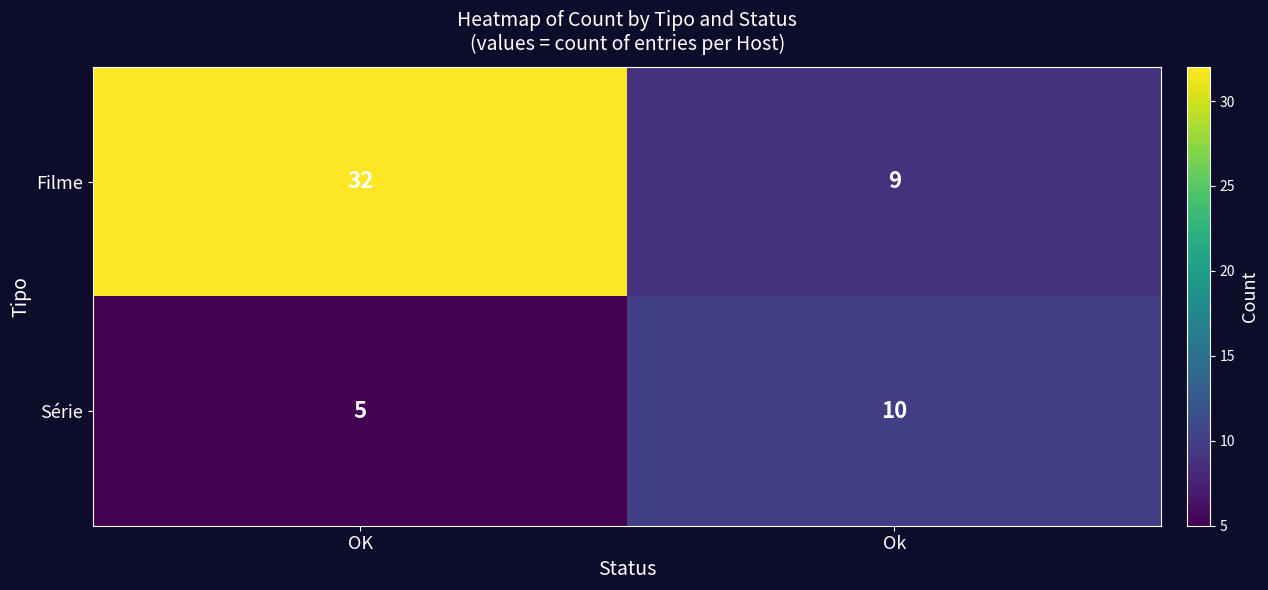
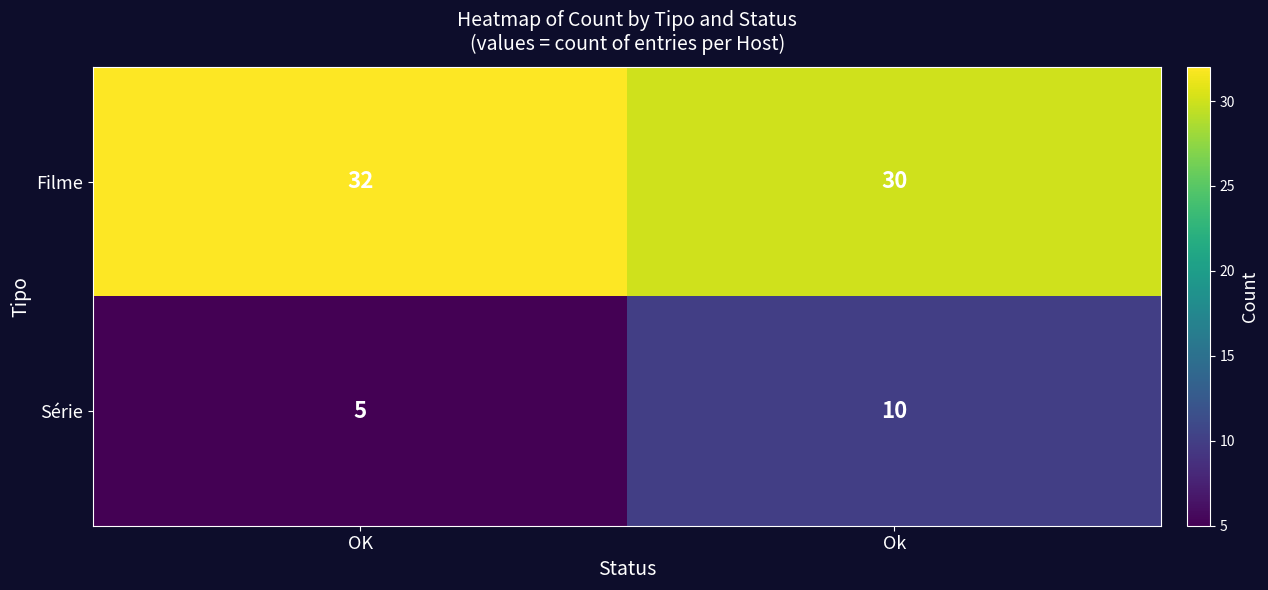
  {
    "Filme": {
      "OK": 32,
-     "Ok": 9
+     "Ok": 30
    },
    "Série": {
      "OK": 5,
      "Ok": 10
    }
  }
